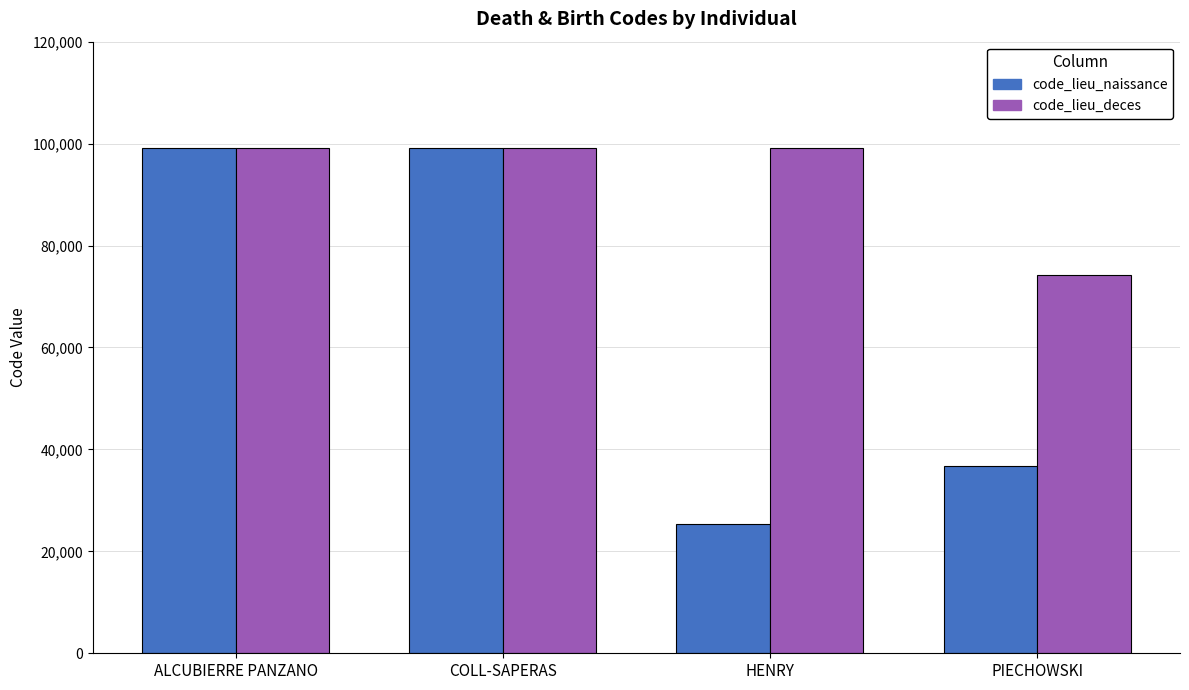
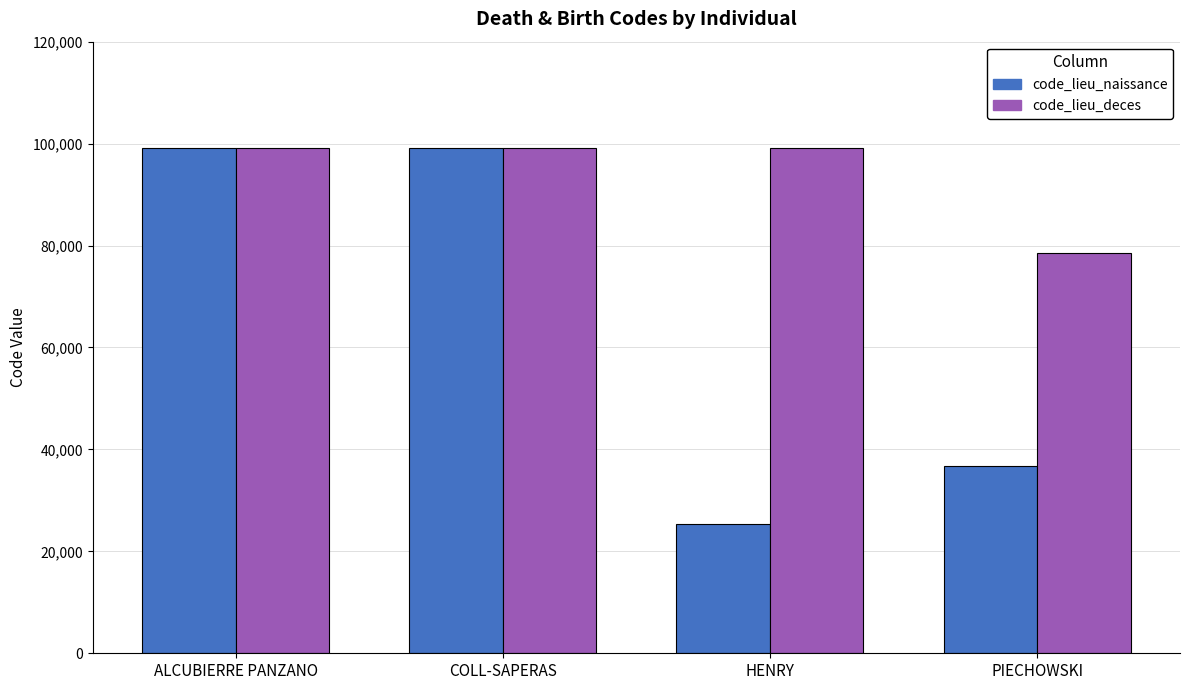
  {
    "code_lieu_naissance": {
      "ALCUBIERRE PANZANO": "99,000",
      "COLL-SAPERAS": "99,000",
      "HENRY": "25,000",
      "PIECHOWSKI": "37,000"
    },
    "code_lieu_deces": {
      "ALCUBIERRE PANZANO": "99,000",
      "COLL-SAPERAS": "99,000",
      "HENRY": "99,000",
-     "PIECHOWSKI": "74,000"
+     "PIECHOWSKI": "79,000"
    }
  }
